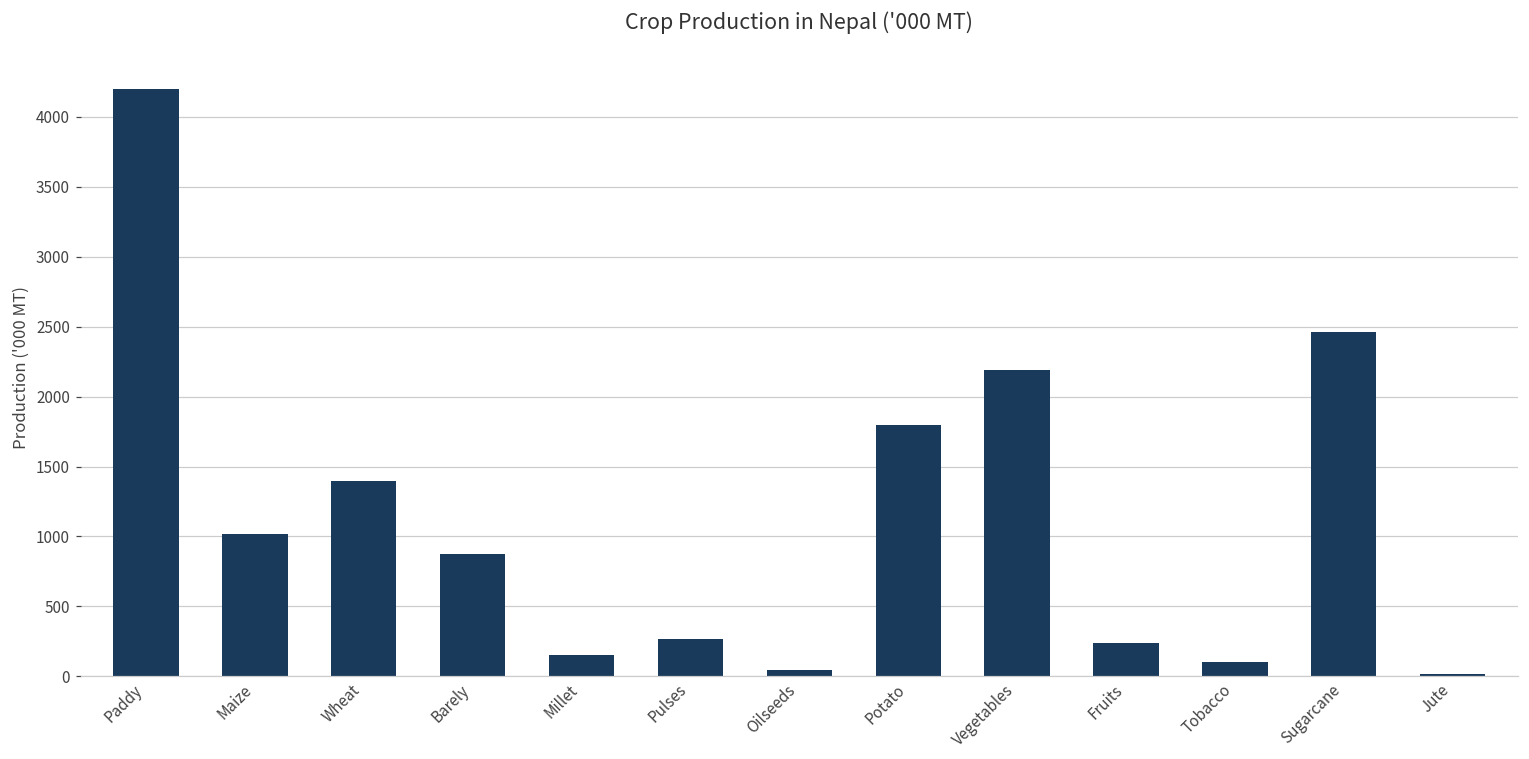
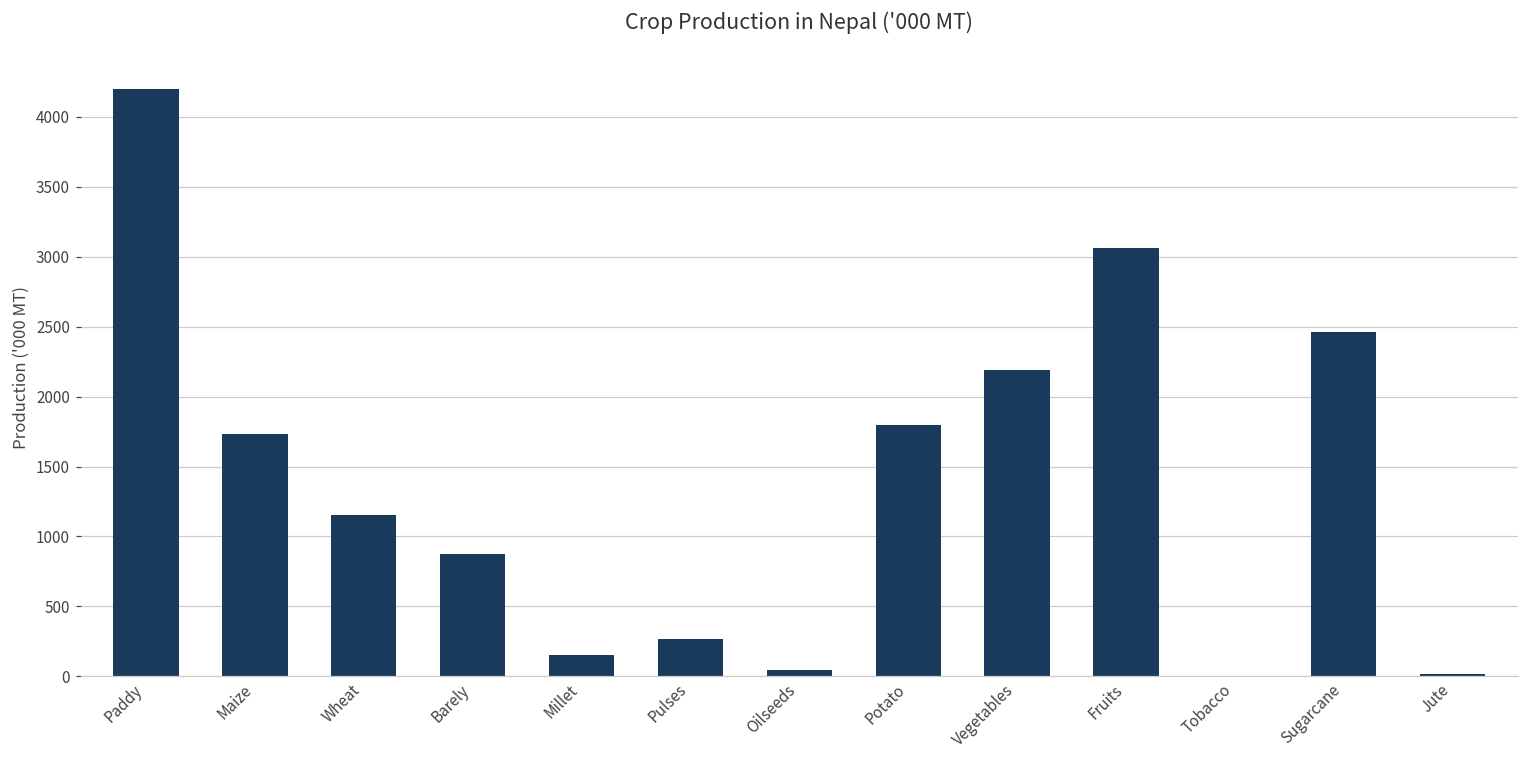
  {
    "Paddy": 4200,
-   "Maize": 1020,
-   "Wheat": 1390,
+   "Maize": 1730,
+   "Wheat": 1160,
    "Barely": 880,
    "Millet": 150,
    "Pulses": 270,
    "Oilseeds": 50,
    "Potato": 1790,
    "Vegetables": 2190,
-   "Fruits": 240,
-   "Tobacco": 110,
+   "Fruits": 3060,
+   "Tobacco": 0,
    "Sugarcane": 2460
  }
